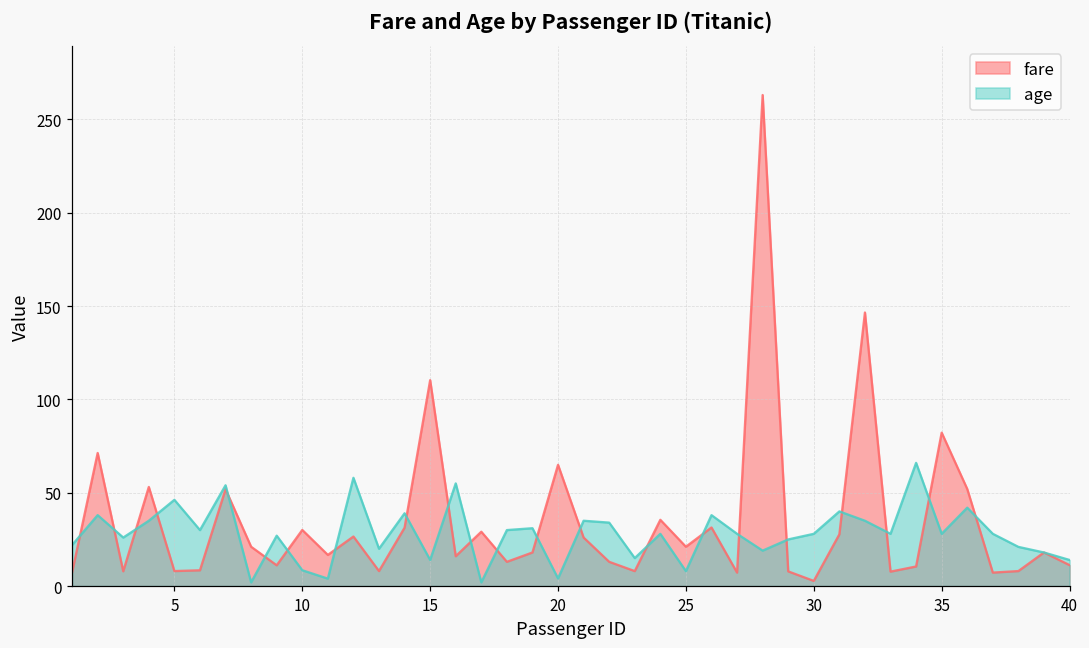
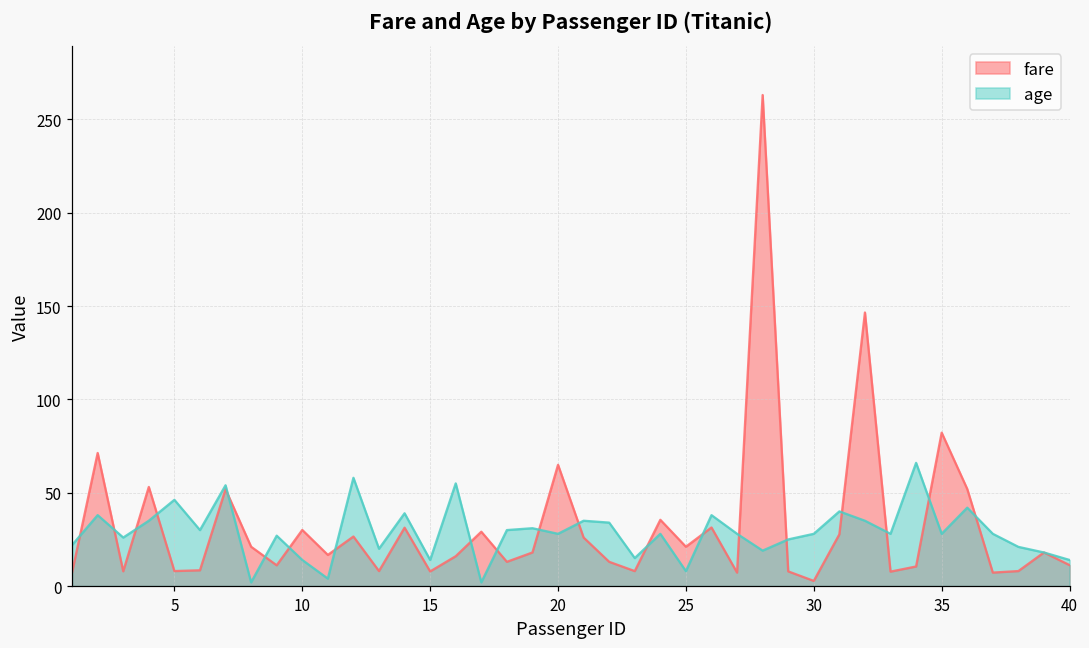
  {
    "fare": {
      "5": 8,
      "10": 30,
-     "15": 110,
+     "15": 8,
      "20": 65,
      "25": 21,
      "30": 3,
      "35": 82,
      "40": 11
    },
    "age": {
      "5": 46,
-     "10": 9,
+     "10": 14,
      "15": 14,
-     "20": 4,
+     "20": 28,
      "25": 8,
      "30": 28,
      "35": 28,
      "40": 14
    }
  }
